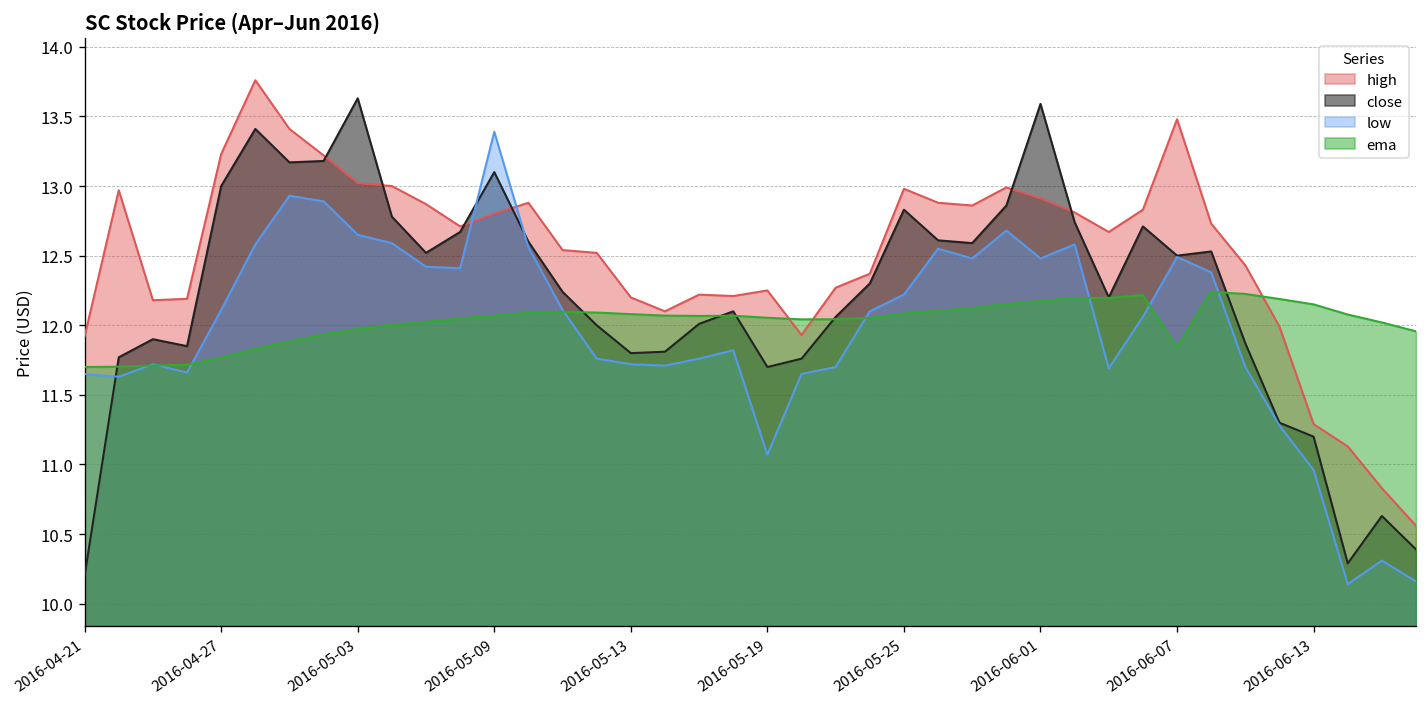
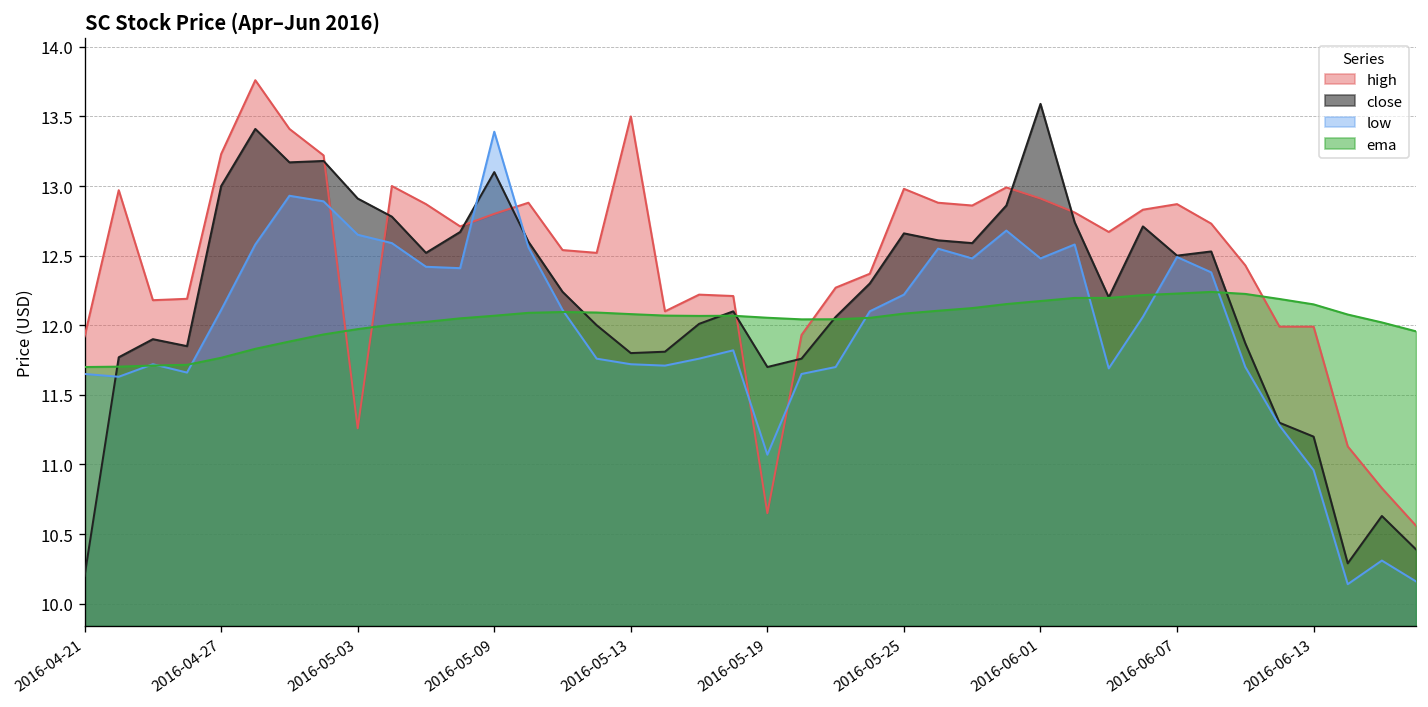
  {
    "high": {
      "2016-04-21": 11.92,
      "2016-04-27": 13.23,
-     "2016-05-03": 13.02,
+     "2016-05-03": 11.26,
      "2016-05-09": 12.80,
-     "2016-05-13": 12.2,
-     "2016-05-19": 12.25,
+     "2016-05-13": 13.5,
+     "2016-05-19": 10.65,
      "2016-05-25": 12.98,
      "2016-06-01": 12.91,
-     "2016-06-07": 13.48,
-     "2016-06-13": 11.29
+     "2016-06-07": 12.87,
+     "2016-06-13": 11.99
    },
    "close": {
      "2016-04-21": 10.20,
      "2016-04-27": 13.00,
-     "2016-05-03": 13.63,
+     "2016-05-03": 12.91,
      "2016-05-09": 13.10,
      "2016-05-13": 11.80,
      "2016-05-19": 11.70,
-     "2016-05-25": 12.83,
+     "2016-05-25": 12.66,
      "2016-06-01": 13.59,
      "2016-06-13": 11.20
    },
    "low": {
      "2016-04-21": 11.65,
      "2016-04-27": 12.11,
      "2016-05-03": 12.65,
      "2016-05-09": 13.39,
      "2016-05-13": 11.72,
      "2016-05-19": 11.07,
      "2016-05-25": 12.22,
      "2016-06-01": 12.48,
      "2016-06-13": 10.96
    },
    "ema": {
      "2016-04-21": 11.70,
      "2016-04-27": 11.77,
      "2016-05-03": 11.97,
      "2016-05-09": 12.07,
      "2016-05-13": 12.08,
      "2016-05-19": 12.05,
      "2016-05-25": 12.08,
      "2016-06-01": 12.17,
-     "2016-06-07": 11.84,
+     "2016-06-07": 12.23,
      "2016-06-13": 12.15
    }
  }
